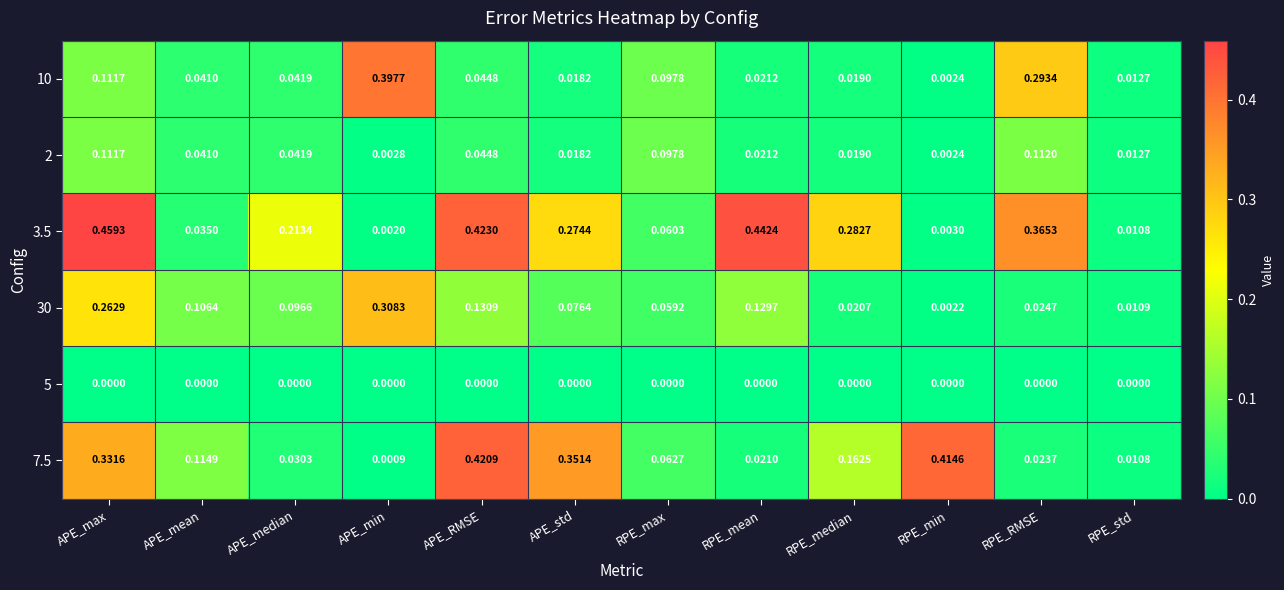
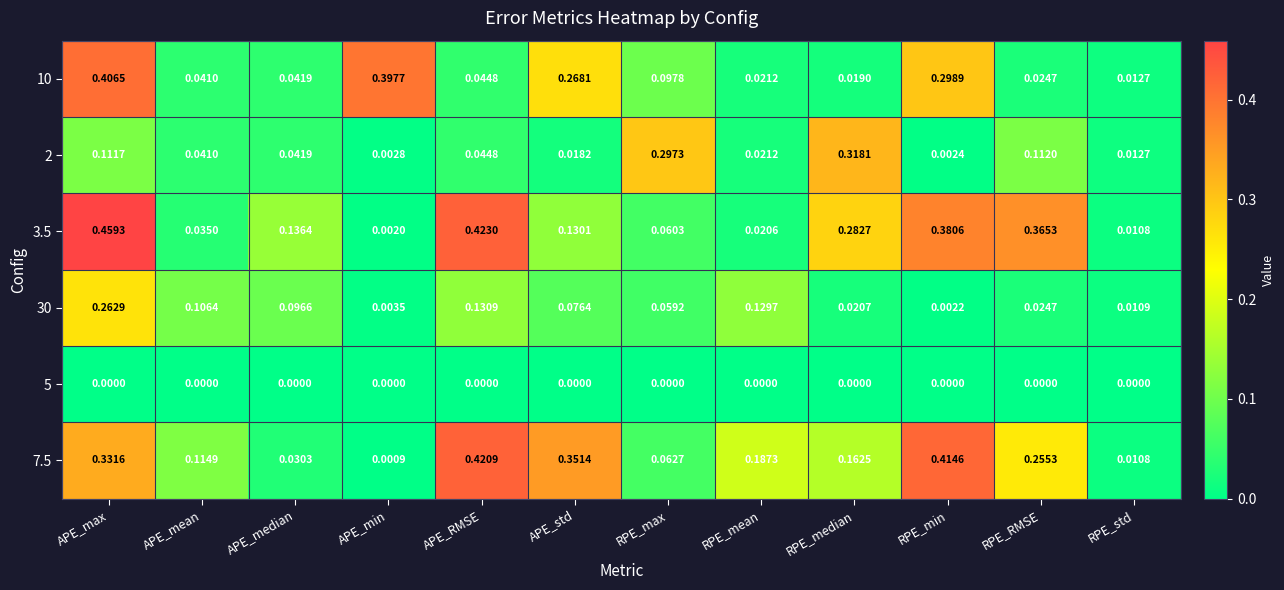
  {
    "10": {
-     "APE_max": 0.1117,
+     "APE_max": 0.4065,
      "APE_mean": 0.0410,
      "APE_median": 0.0419,
      "APE_min": 0.3977,
      "APE_RMSE": 0.0448,
-     "APE_std": 0.0182,
+     "APE_std": 0.2681,
      "RPE_max": 0.0978,
      "RPE_mean": 0.0212,
      "RPE_median": 0.0190,
-     "RPE_min": 0.0024,
-     "RPE_RMSE": 0.2934,
+     "RPE_min": 0.2989,
+     "RPE_RMSE": 0.0247,
      "RPE_std": 0.0127
    },
    "2": {
      "APE_max": 0.1117,
      "APE_mean": 0.0410,
      "APE_median": 0.0419,
      "APE_min": 0.0028,
      "APE_RMSE": 0.0448,
      "APE_std": 0.0182,
-     "RPE_max": 0.0978,
+     "RPE_max": 0.2973,
      "RPE_mean": 0.0212,
-     "RPE_median": 0.0190,
+     "RPE_median": 0.3181,
      "RPE_min": 0.0024,
      "RPE_RMSE": 0.1120,
      "RPE_std": 0.0127
    },
    "3.5": {
      "APE_max": 0.4593,
      "APE_mean": 0.0350,
-     "APE_median": 0.2134,
+     "APE_median": 0.1364,
      "APE_min": 0.0020,
      "APE_RMSE": 0.4230,
-     "APE_std": 0.2744,
+     "APE_std": 0.1301,
      "RPE_max": 0.0603,
-     "RPE_mean": 0.4424,
+     "RPE_mean": 0.0206,
      "RPE_median": 0.2827,
-     "RPE_min": 0.0030,
+     "RPE_min": 0.3806,
      "RPE_RMSE": 0.3653,
      "RPE_std": 0.0108
    },
    "30": {
      "APE_max": 0.2629,
      "APE_mean": 0.1064,
      "APE_median": 0.0966,
-     "APE_min": 0.3083,
+     "APE_min": 0.0035,
      "APE_RMSE": 0.1309,
      "APE_std": 0.0764,
      "RPE_max": 0.0592,
      "RPE_mean": 0.1297,
      "RPE_median": 0.0207,
      "RPE_min": 0.0022,
      "RPE_RMSE": 0.0247,
      "RPE_std": 0.0109
    },
    "5": {
      "APE_max": 0.0000,
      "APE_mean": 0.0000,
      "APE_median": 0.0000,
      "APE_min": 0.0000,
      "APE_RMSE": 0.0000,
      "APE_std": 0.0000,
      "RPE_max": 0.0000,
      "RPE_mean": 0.0000,
      "RPE_median": 0.0000,
      "RPE_min": 0.0000,
      "RPE_RMSE": 0.0000,
      "RPE_std": 0.0000
    },
    "7.5": {
      "APE_max": 0.3316,
      "APE_mean": 0.1149,
      "APE_median": 0.0303,
      "APE_min": 0.0009,
      "APE_RMSE": 0.4209,
      "APE_std": 0.3514,
      "RPE_max": 0.0627,
-     "RPE_mean": 0.0210,
+     "RPE_mean": 0.1873,
      "RPE_median": 0.1625,
      "RPE_min": 0.4146,
-     "RPE_RMSE": 0.0237,
+     "RPE_RMSE": 0.2553,
      "RPE_std": 0.0108
    }
  }
